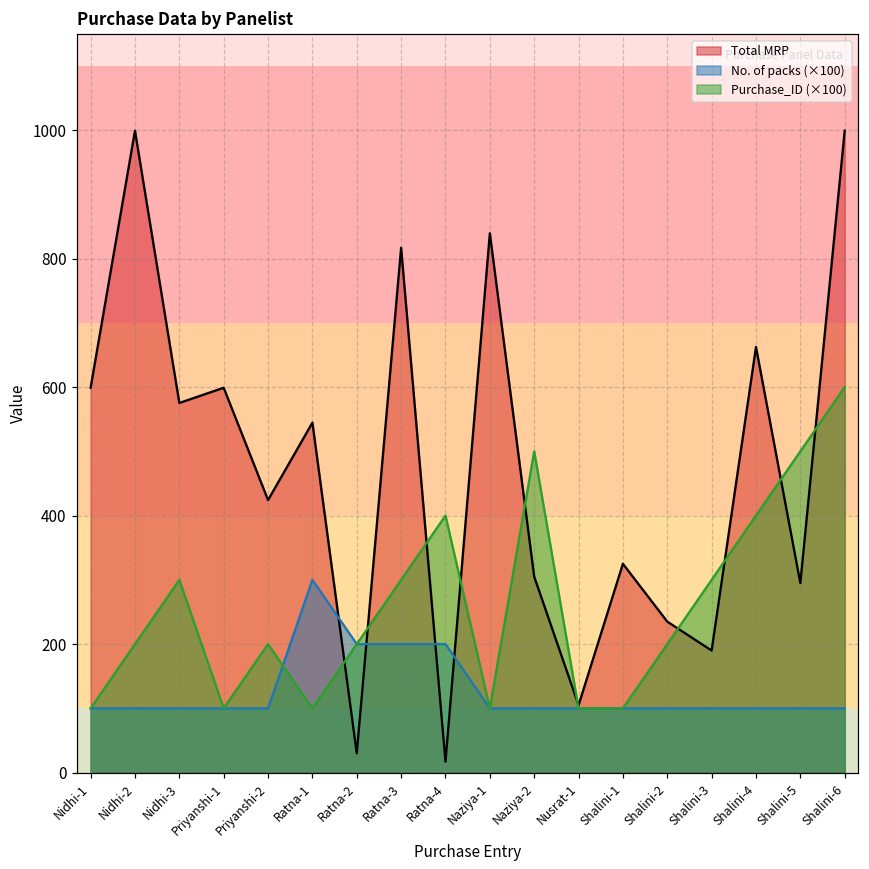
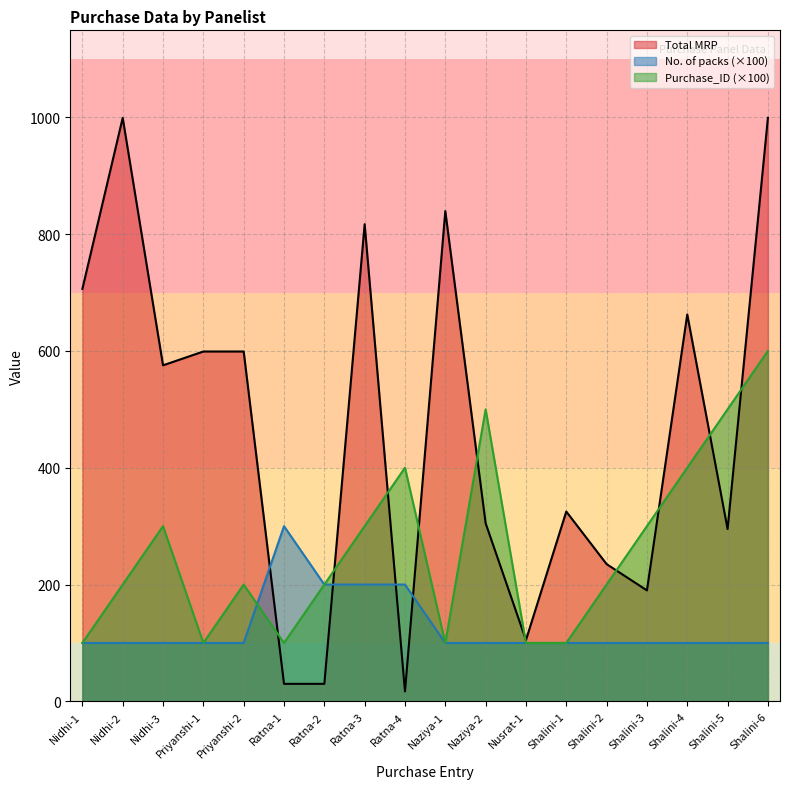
  {
    "Total MRP": {
-     "Nidhi-1": 600,
+     "Nidhi-1": 710,
      "Nidhi-2": 1000,
      "Nidhi-3": 580,
      "Priyanshi-1": 600,
-     "Priyanshi-2": 420,
-     "Ratna-1": 540,
+     "Priyanshi-2": 600,
+     "Ratna-1": 30,
      "Ratna-2": 30,
      "Ratna-3": 820,
      "Ratna-4": 20,
      "Naziya-1": 840,
      "Naziya-2": 310,
      "Nusrat-1": 110,
      "Shalini-1": 330,
      "Shalini-2": 240,
      "Shalini-3": 190,
      "Shalini-4": 660,
      "Shalini-5": 300,
      "Shalini-6": 1000
    },
    "No. of packs (×100)": {
      "Nidhi-2": 100,
      "Nidhi-3": 100,
      "Priyanshi-2": 100,
      "Ratna-1": 300,
      "Ratna-3": 200,
      "Ratna-4": 200,
      "Naziya-2": 100,
      "Shalini-2": 100,
      "Shalini-3": 100,
      "Shalini-4": 100,
      "Shalini-5": 100,
      "Shalini-6": 100
    },
    "Purchase_ID (×100)": {
      "Nidhi-2": 200,
      "Nidhi-3": 300,
      "Priyanshi-2": 200,
      "Ratna-1": 100,
      "Ratna-3": 300,
      "Ratna-4": 400,
      "Naziya-2": 500,
      "Shalini-2": 200,
      "Shalini-3": 300,
      "Shalini-4": 400,
      "Shalini-5": 500,
      "Shalini-6": 600
    }
  }
